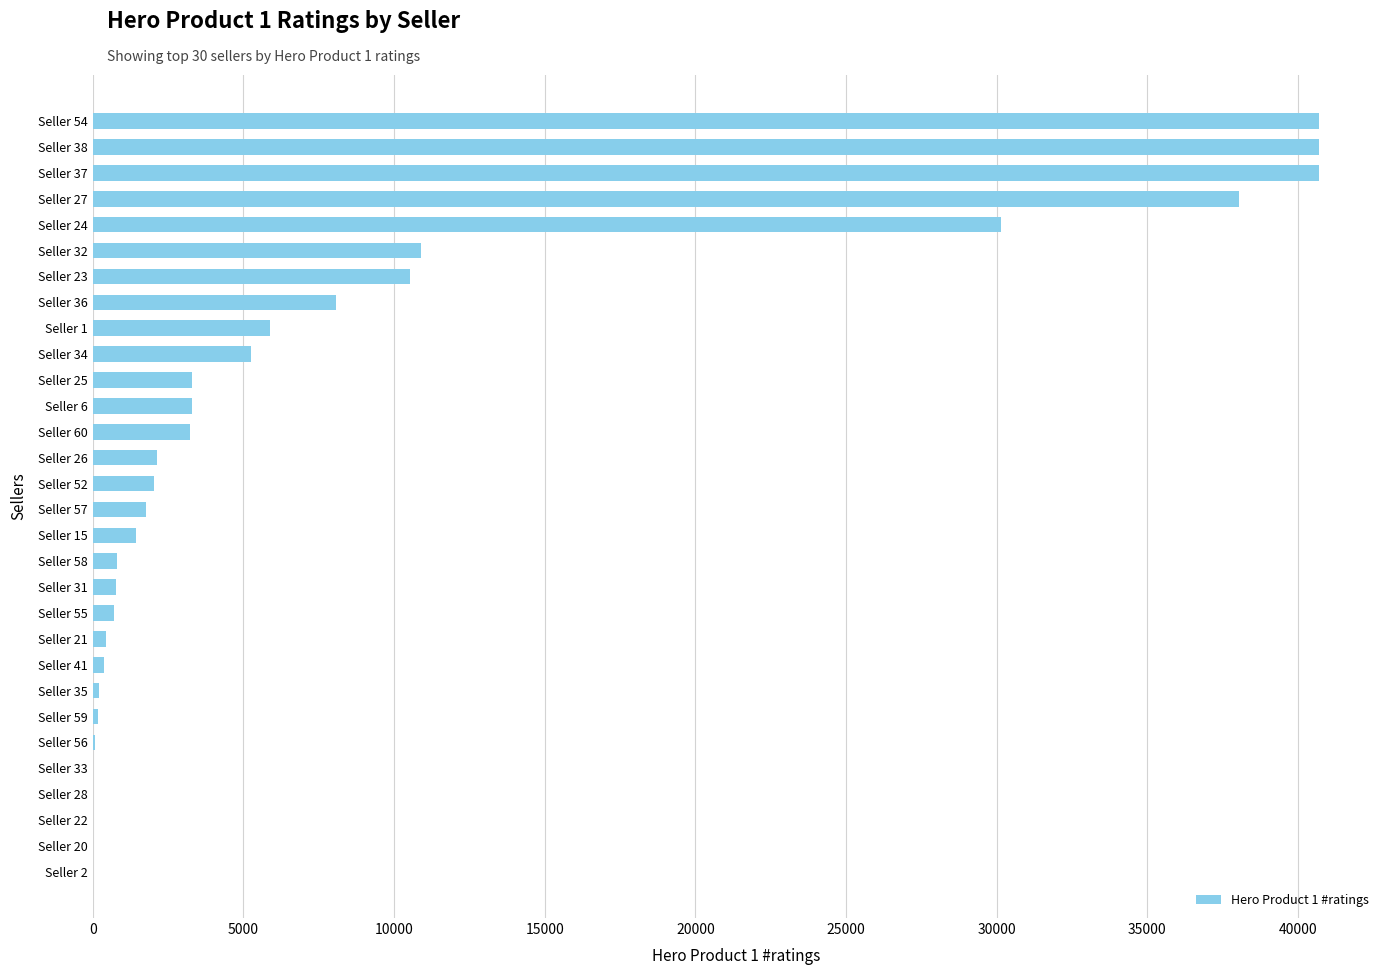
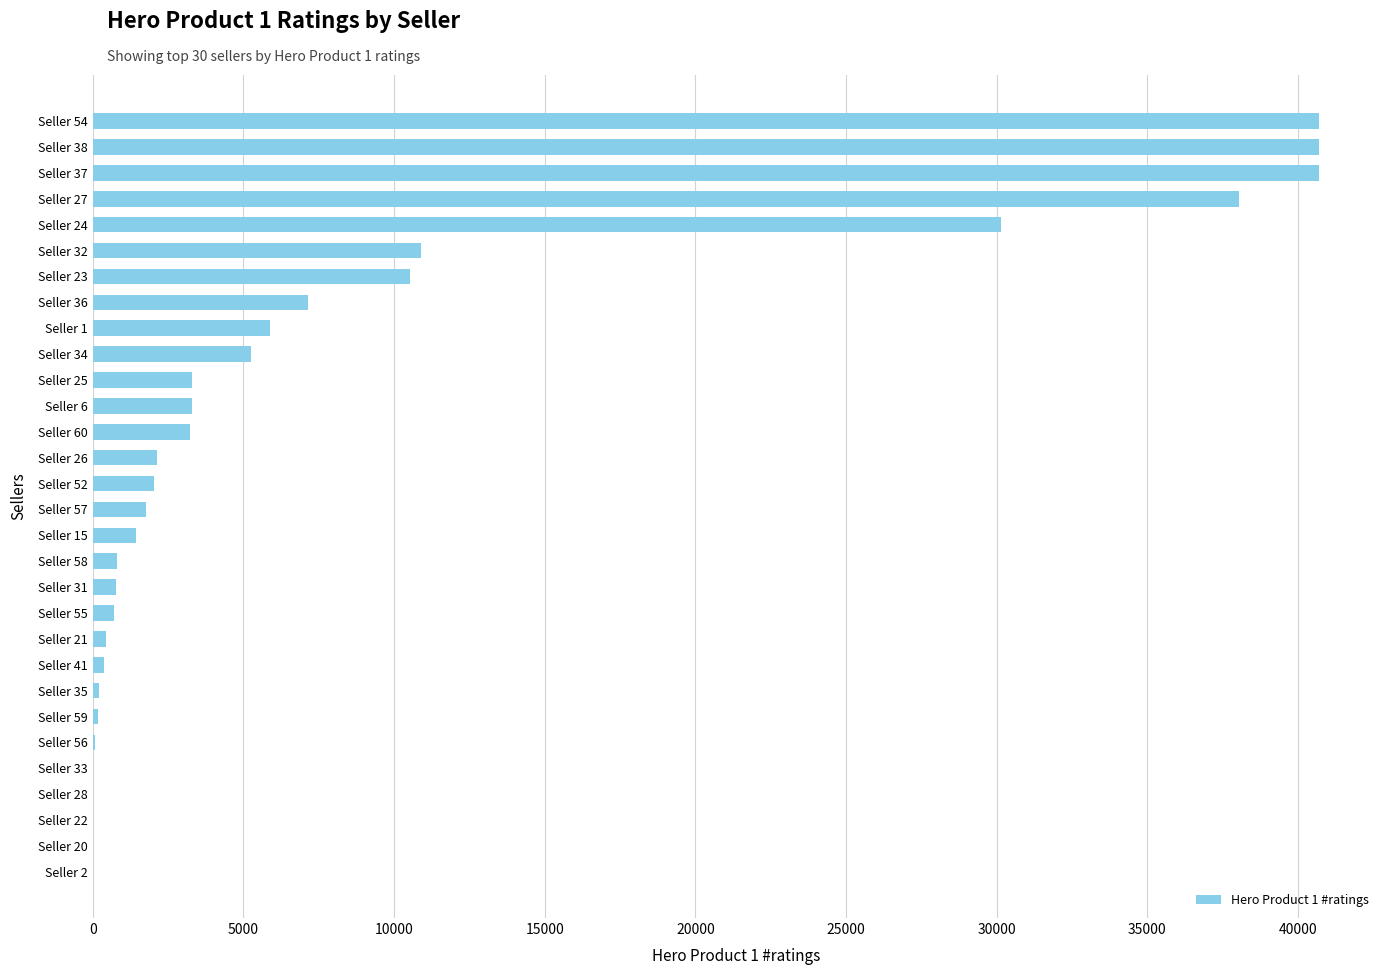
  {
    "Seller 54": 40700,
    "Seller 38": 40700,
    "Seller 37": 40700,
    "Seller 27": 38100,
    "Seller 24": 30100,
    "Seller 32": 10900,
    "Seller 23": 10500,
-   "Seller 36": 8100,
+   "Seller 36": 7100,
    "Seller 1": 5900,
    "Seller 34": 5300,
    "Seller 25": 3300,
    "Seller 6": 3300,
    "Seller 60": 3200,
    "Seller 26": 2100,
    "Seller 52": 2000,
    "Seller 57": 1800,
    "Seller 15": 1400,
    "Seller 58": 800,
    "Seller 31": 800,
    "Seller 55": 700,
    "Seller 21": 400,
    "Seller 41": 400,
    "Seller 35": 200,
    "Seller 59": 200,
    "Seller 33": 0,
    "Seller 28": 0,
    "Seller 22": 0,
    "Seller 20": 0,
    "Seller 2": 0
  }
